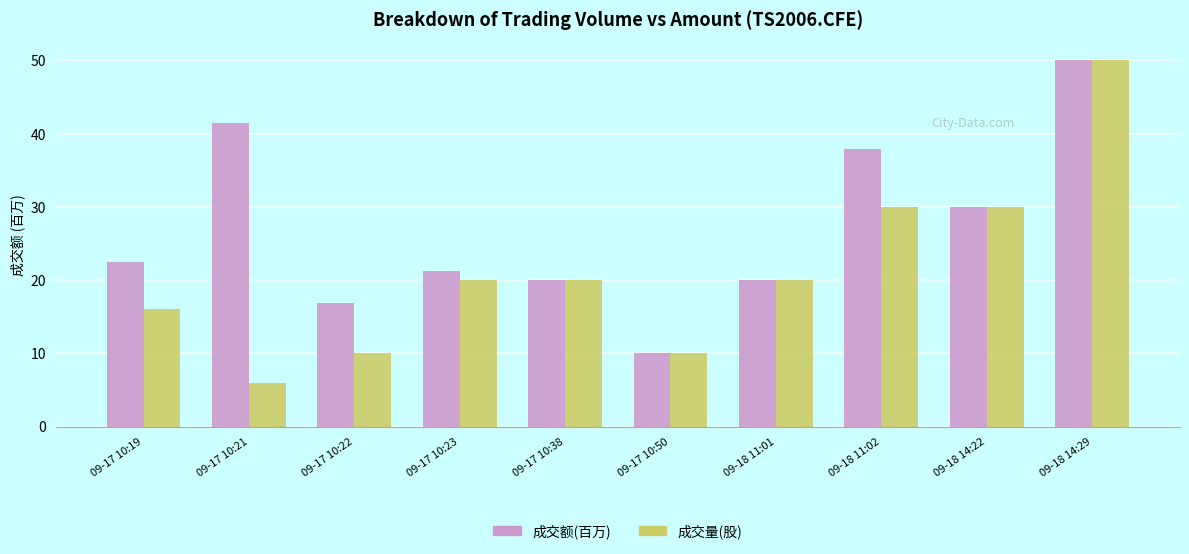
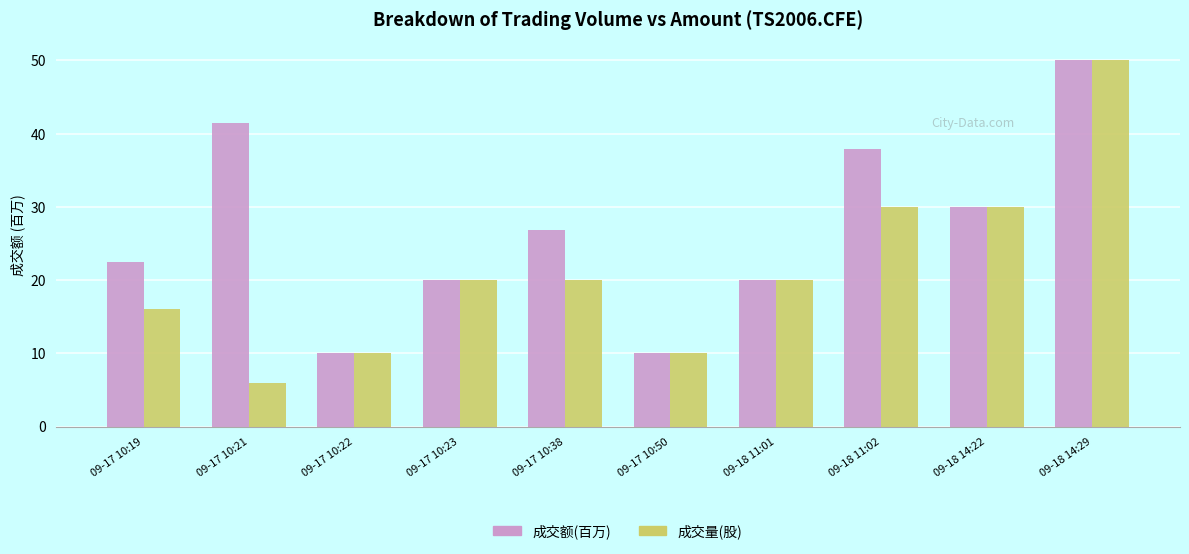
  {
    "成交额(百万)": {
      "09-17 10:19": 23,
      "09-17 10:21": 41,
-     "09-17 10:22": 17,
-     "09-17 10:23": 21,
-     "09-17 10:38": 20,
+     "09-17 10:22": 10,
+     "09-17 10:23": 20,
+     "09-17 10:38": 27,
      "09-17 10:50": 10,
      "09-18 11:01": 20,
      "09-18 11:02": 38,
      "09-18 14:22": 30,
      "09-18 14:29": 50
    }
  }
